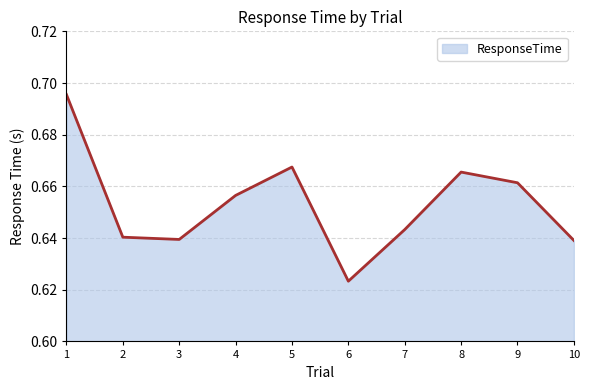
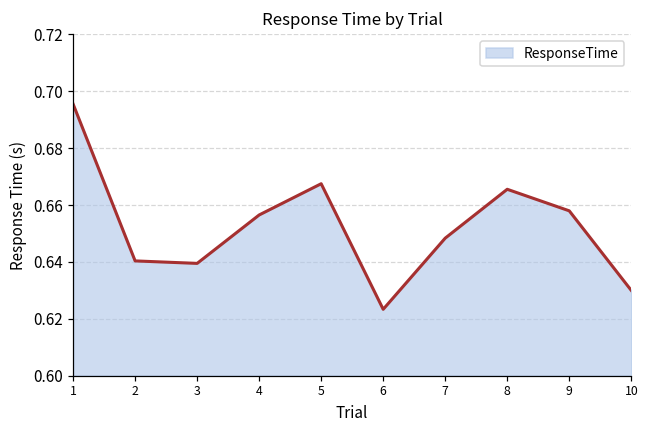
  {
    "1": 0.696,
    "2": 0.640,
    "3": 0.639,
    "4": 0.656,
    "5": 0.667,
    "6": 0.623,
-   "7": 0.643,
+   "7": 0.648,
    "8": 0.666,
-   "9": 0.661,
-   "10": 0.639
+   "9": 0.658,
+   "10": 0.630
  }
